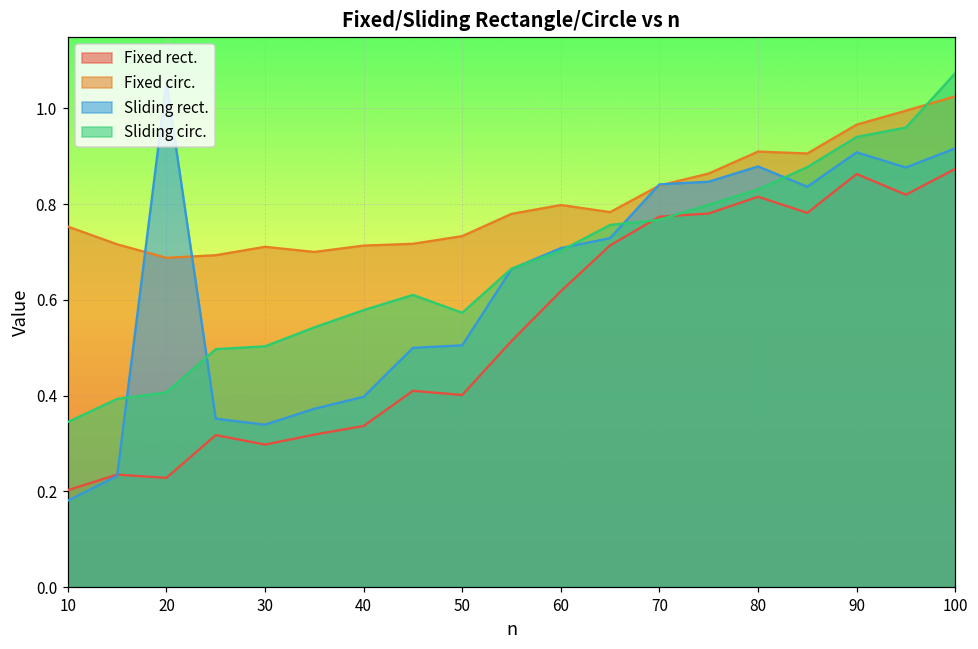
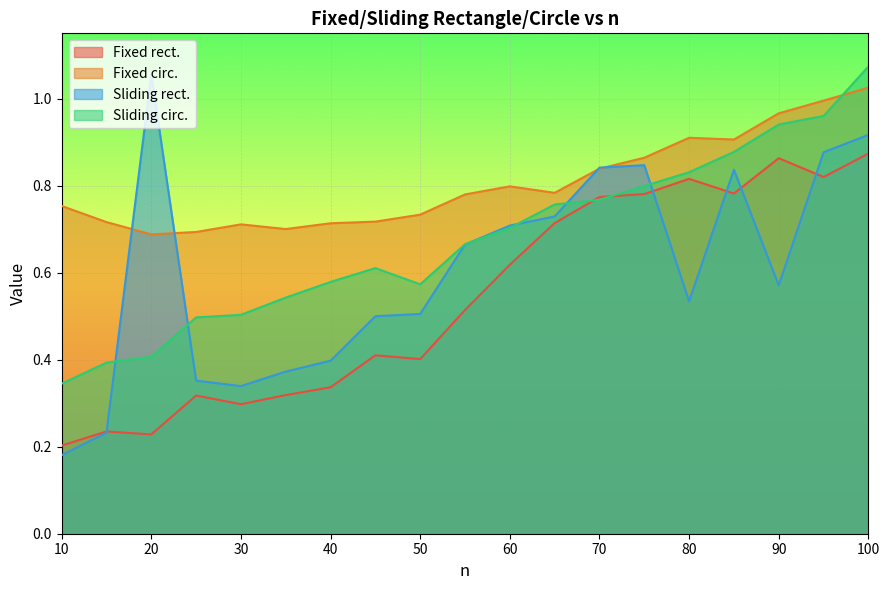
  {
    "Sliding rect.": {
      "10": 0.18,
      "30": 0.34,
      "40": 0.40,
      "50": 0.51,
-     "80": 0.88,
-     "90": 0.91,
+     "80": 0.53,
+     "90": 0.57,
      "100": 0.92
    },
    "Sliding circ.": {
      "10": 0.34,
      "20": 0.41,
      "30": 0.50,
      "40": 0.58,
      "50": 0.57,
      "70": 0.77,
      "80": 0.83,
      "90": 0.94,
      "100": 1.07
    }
  }
